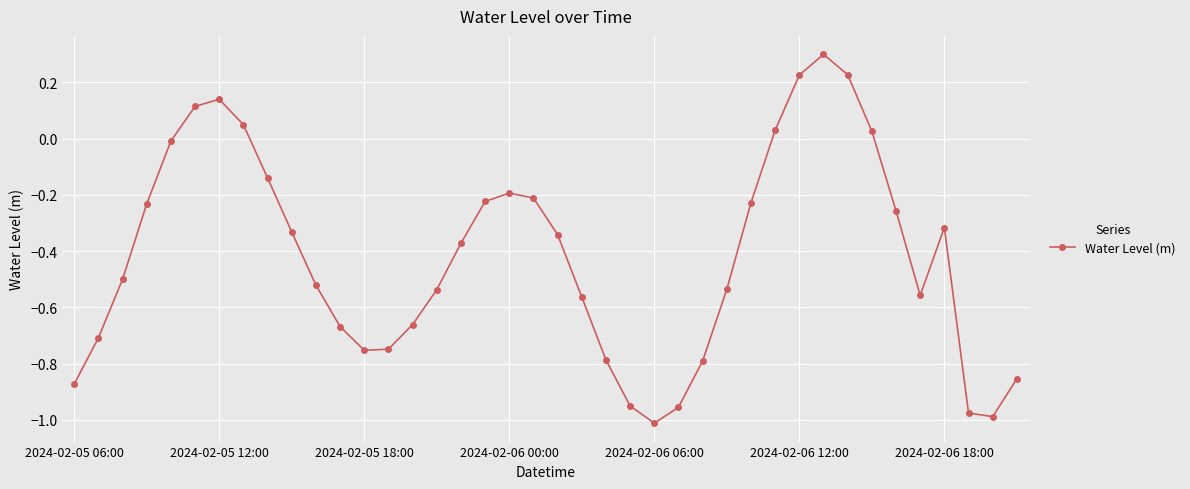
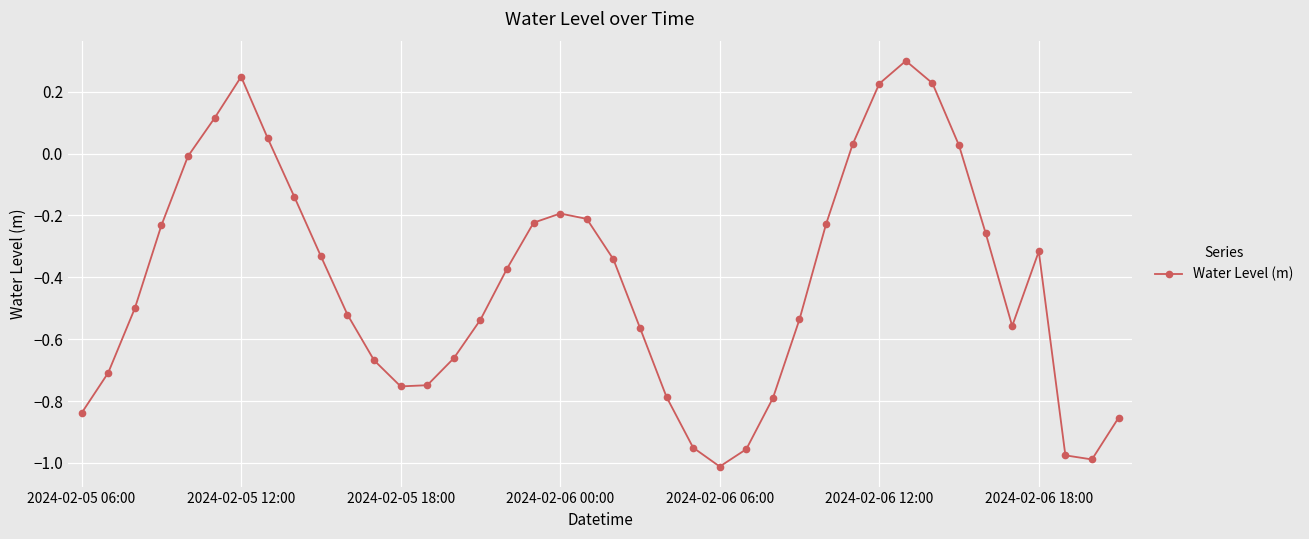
  {
-   "2024-02-05 06:00": -0.87,
-   "2024-02-05 12:00": 0.14,
+   "2024-02-05 06:00": -0.84,
+   "2024-02-05 12:00": 0.25,
    "2024-02-05 18:00": -0.75,
    "2024-02-06 00:00": -0.19,
    "2024-02-06 06:00": -1.01,
    "2024-02-06 12:00": 0.23,
    "2024-02-06 18:00": -0.32
  }
